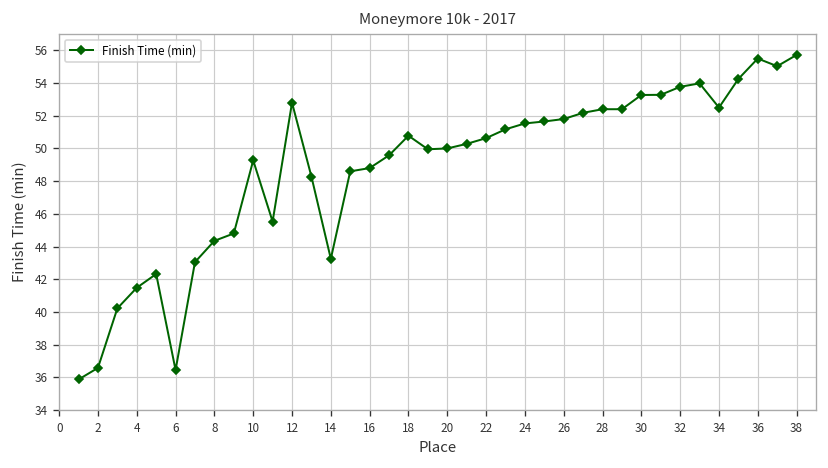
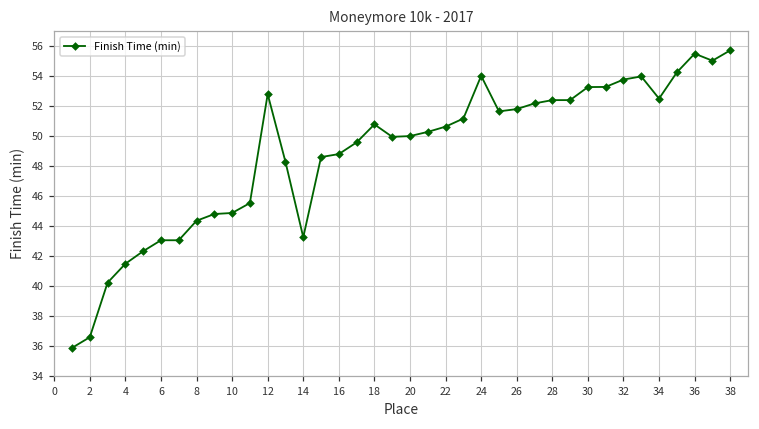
  {
    "2": 36.6,
    "4": 41.5,
-   "6": 36.5,
+   "6": 43.1,
    "8": 44.4,
-   "10": 49.3,
+   "10": 44.9,
    "12": 52.8,
    "14": 43.3,
    "16": 48.8,
    "18": 50.8,
    "20": 50.0,
    "22": 50.6,
-   "24": 51.5,
+   "24": 54.0,
    "26": 51.8,
    "28": 52.4,
    "30": 53.3,
    "32": 53.8,
    "34": 52.5,
    "36": 55.5,
    "38": 55.7
  }
